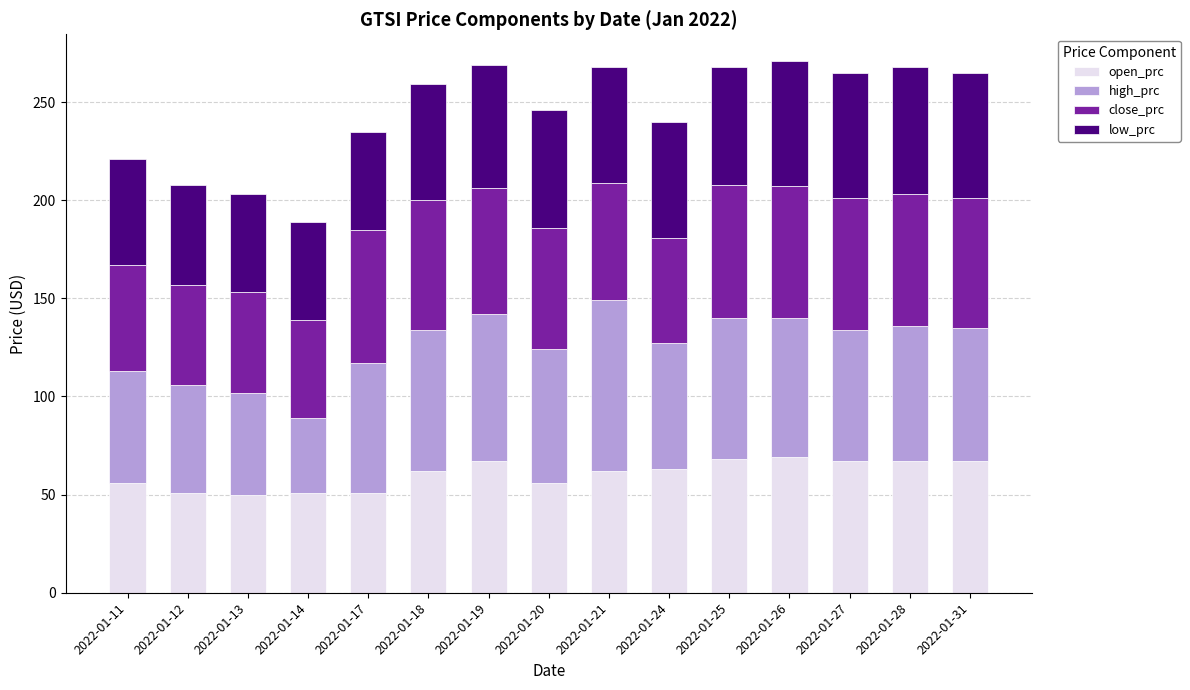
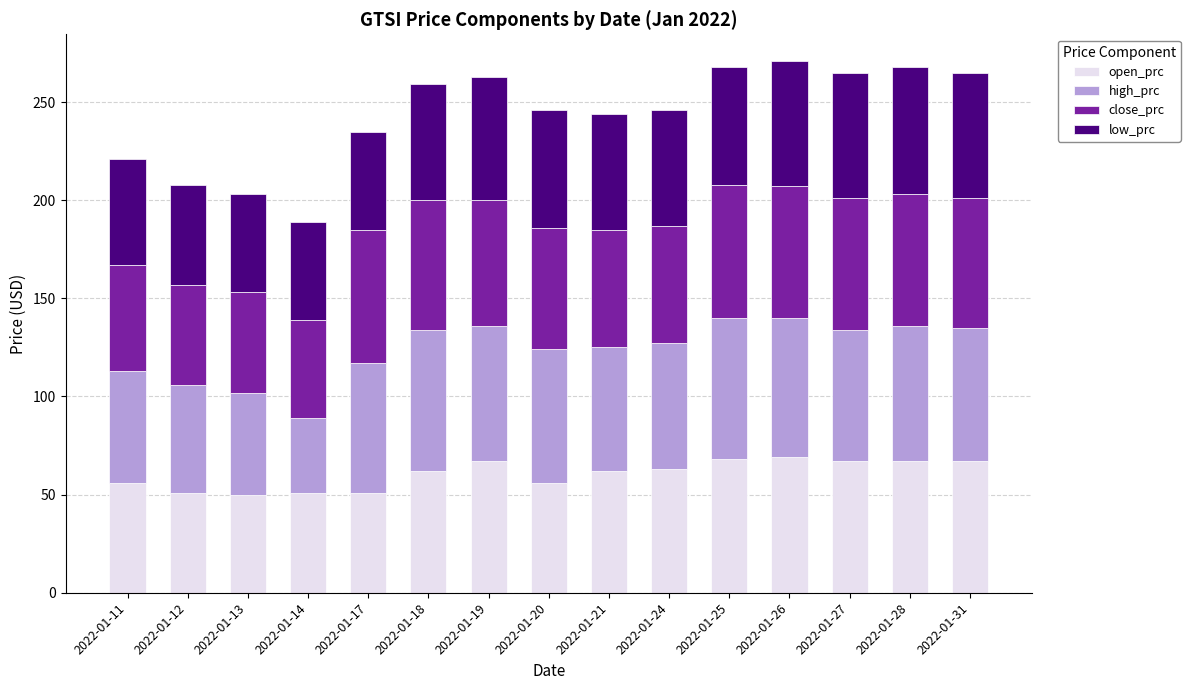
  {
    "open_prc": {
      "2022-01-11": 56,
      "2022-01-12": 51,
      "2022-01-13": 50,
      "2022-01-14": 51,
      "2022-01-17": 51,
      "2022-01-18": 62,
      "2022-01-19": 67,
      "2022-01-20": 56,
      "2022-01-21": 62,
      "2022-01-24": 63,
      "2022-01-25": 68,
      "2022-01-26": 69,
      "2022-01-27": 67,
      "2022-01-28": 67,
      "2022-01-31": 67
    },
    "high_prc": {
      "2022-01-11": 57,
      "2022-01-12": 55,
      "2022-01-13": 52,
      "2022-01-14": 38,
      "2022-01-17": 66,
      "2022-01-18": 72,
-     "2022-01-19": 75,
+     "2022-01-19": 69,
      "2022-01-20": 68,
-     "2022-01-21": 87,
+     "2022-01-21": 63,
      "2022-01-24": 64,
      "2022-01-25": 72,
      "2022-01-26": 71,
      "2022-01-27": 67,
      "2022-01-28": 69,
      "2022-01-31": 68
    },
    "close_prc": {
      "2022-01-11": 54,
      "2022-01-12": 51,
      "2022-01-13": 51,
      "2022-01-14": 50,
      "2022-01-17": 68,
      "2022-01-18": 66,
      "2022-01-19": 64,
      "2022-01-20": 62,
      "2022-01-21": 60,
-     "2022-01-24": 54,
+     "2022-01-24": 60,
      "2022-01-25": 68,
      "2022-01-26": 67,
      "2022-01-27": 67,
      "2022-01-28": 67,
      "2022-01-31": 66
    },
    "low_prc": {
      "2022-01-11": 54,
      "2022-01-12": 51,
      "2022-01-13": 50,
      "2022-01-14": 50,
      "2022-01-17": 50,
      "2022-01-18": 59,
      "2022-01-19": 63,
      "2022-01-20": 60,
      "2022-01-21": 59,
      "2022-01-24": 59,
      "2022-01-25": 60,
      "2022-01-26": 64,
      "2022-01-27": 64,
      "2022-01-28": 65,
      "2022-01-31": 64
    }
  }
